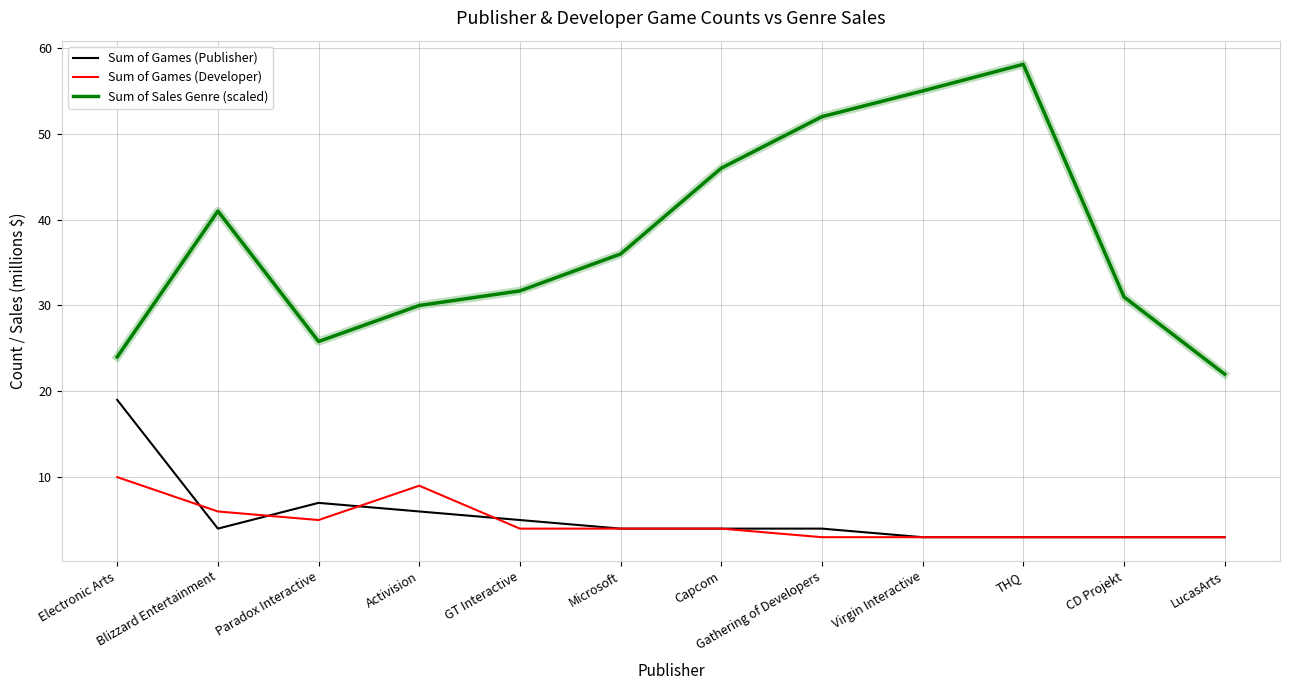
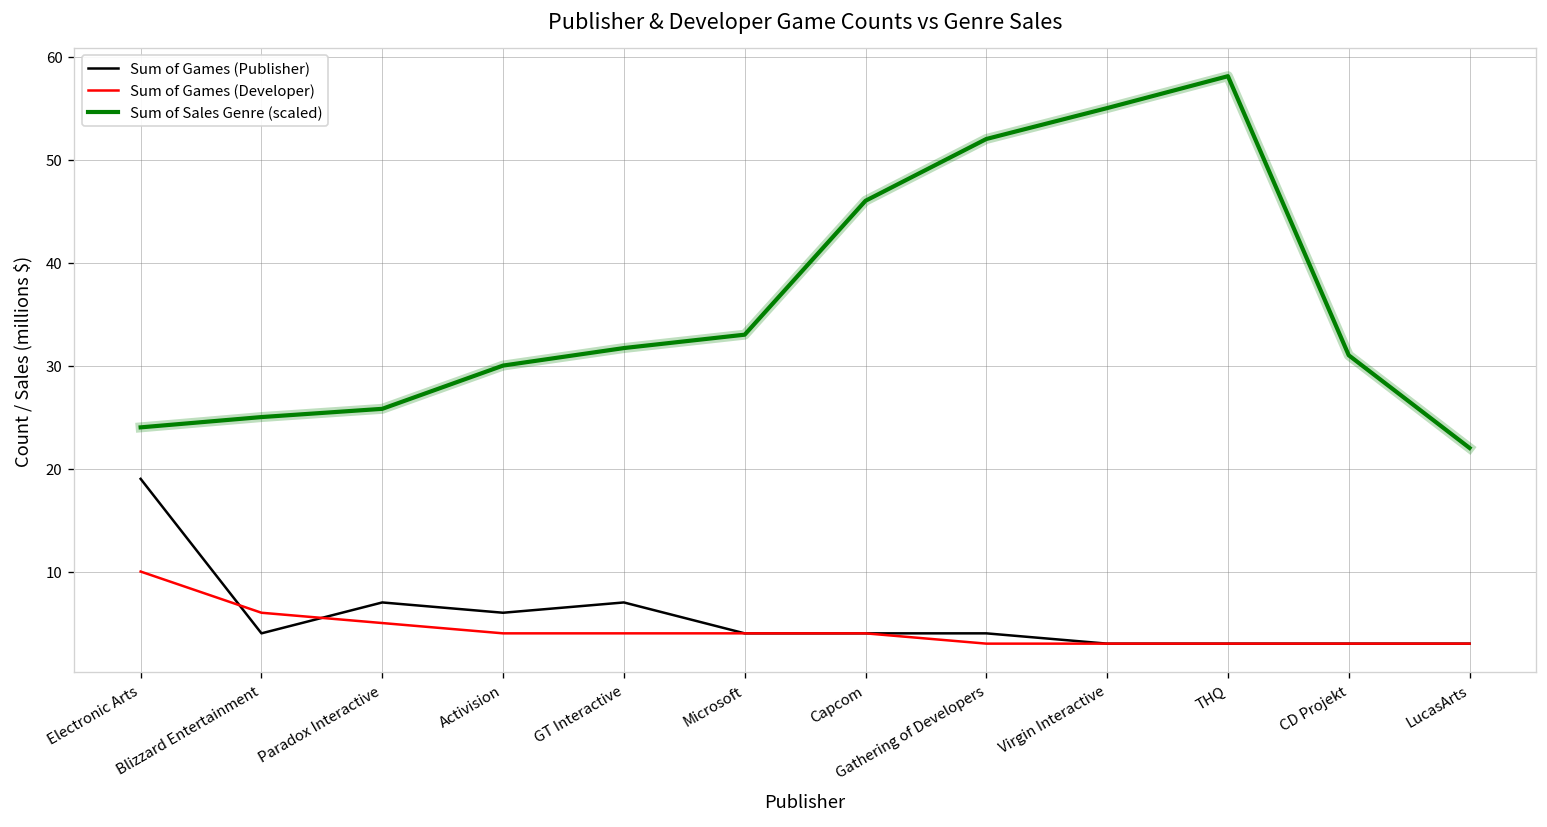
  {
    "Sum of Games (Publisher)": {
      "Electronic Arts": 19,
      "Blizzard Entertainment": 4,
      "Paradox Interactive": 7,
      "Activision": 6,
-     "GT Interactive": 5,
+     "GT Interactive": 7,
      "Gathering of Developers": 4
    },
    "Sum of Games (Developer)": {
      "Electronic Arts": 10,
      "Blizzard Entertainment": 6,
      "Paradox Interactive": 5,
-     "Activision": 9,
+     "Activision": 4,
      "GT Interactive": 4,
      "Gathering of Developers": 3
    },
    "Sum of Sales Genre (scaled)": {
      "Electronic Arts": 24,
-     "Blizzard Entertainment": 41,
+     "Blizzard Entertainment": 25,
      "Paradox Interactive": 26,
      "Activision": 30,
      "GT Interactive": 32,
-     "Microsoft": 36,
+     "Microsoft": 33,
      "Capcom": 46,
      "Gathering of Developers": 52,
      "Virgin Interactive": 55,
      "THQ": 58,
      "CD Projekt": 31,
      "LucasArts": 22
    }
  }
